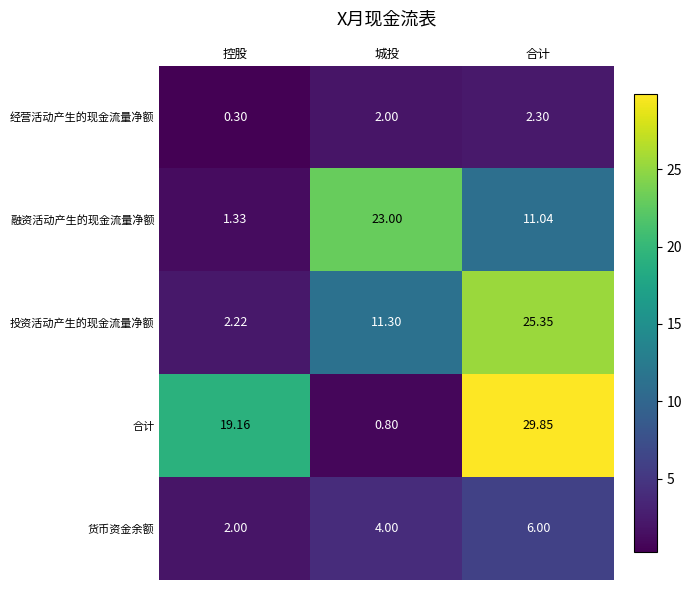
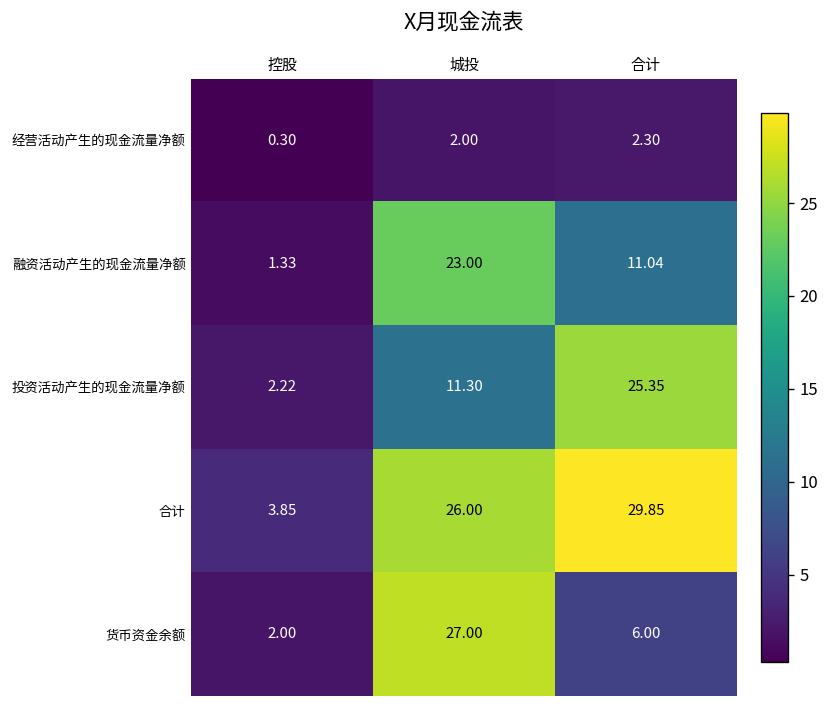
  {
    "经营活动产生的现金流量净额": {
      "控股": 0.30,
      "城投": 2.00,
      "合计": 2.30
    },
    "融资活动产生的现金流量净额": {
      "控股": 1.33,
      "城投": 23.00,
      "合计": 11.04
    },
    "投资活动产生的现金流量净额": {
      "控股": 2.22,
      "城投": 11.30,
      "合计": 25.35
    },
    "合计": {
-     "控股": 19.16,
-     "城投": 0.80,
+     "控股": 3.85,
+     "城投": 26.00,
      "合计": 29.85
    },
    "货币资金余额": {
      "控股": 2.00,
-     "城投": 4.00,
+     "城投": 27.00,
      "合计": 6.00
    }
  }
